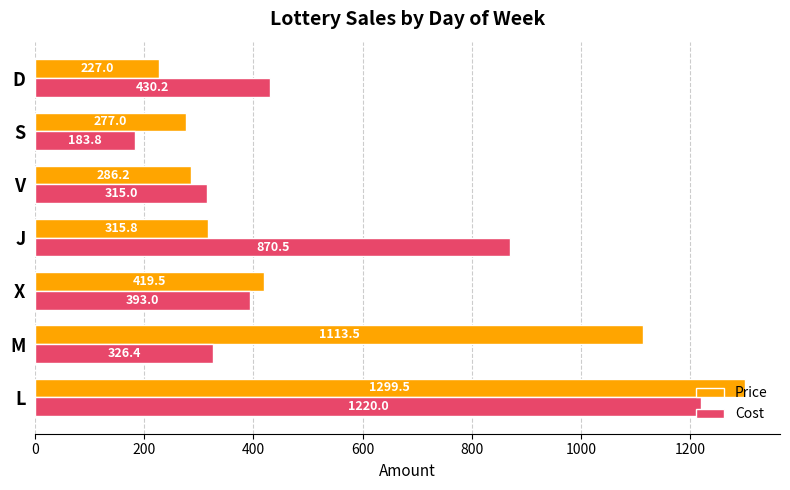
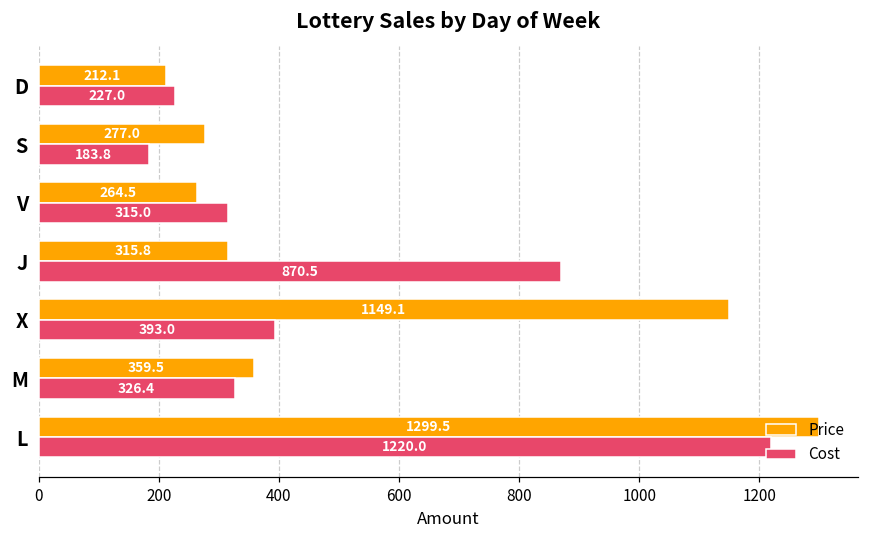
  {
    "Price": {
-     "D": 227.0,
+     "D": 212.1,
      "S": 277.0,
-     "V": 286.2,
+     "V": 264.5,
      "J": 315.8,
-     "X": 419.5,
-     "M": 1113.5,
+     "X": 1149.1,
+     "M": 359.5,
      "L": 1299.5
    },
    "Cost": {
-     "D": 430.2,
+     "D": 227.0,
      "S": 183.8,
      "V": 315.0,
      "J": 870.5,
      "X": 393.0,
      "M": 326.4,
      "L": 1220.0
    }
  }
